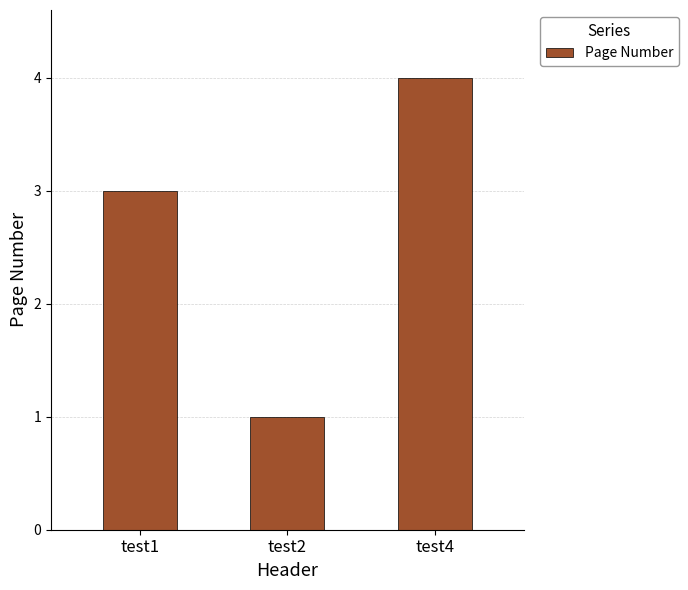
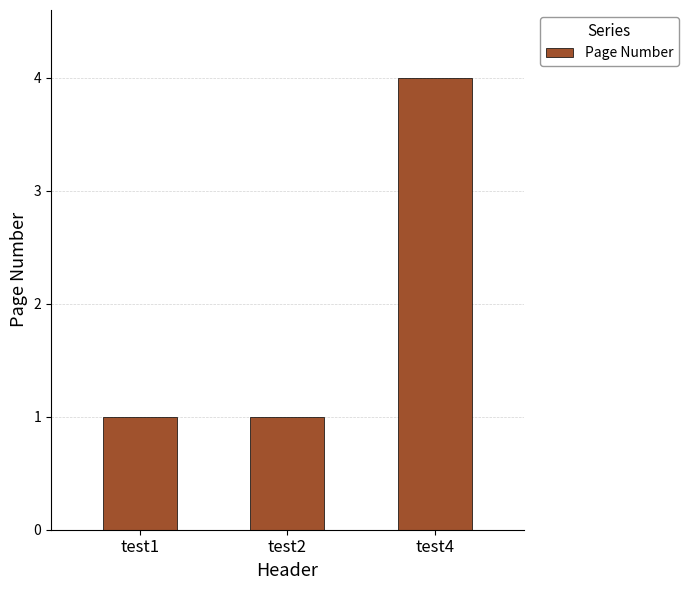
  {
-   "test1": 3,
+   "test1": 1,
    "test2": 1,
    "test4": 4
  }
